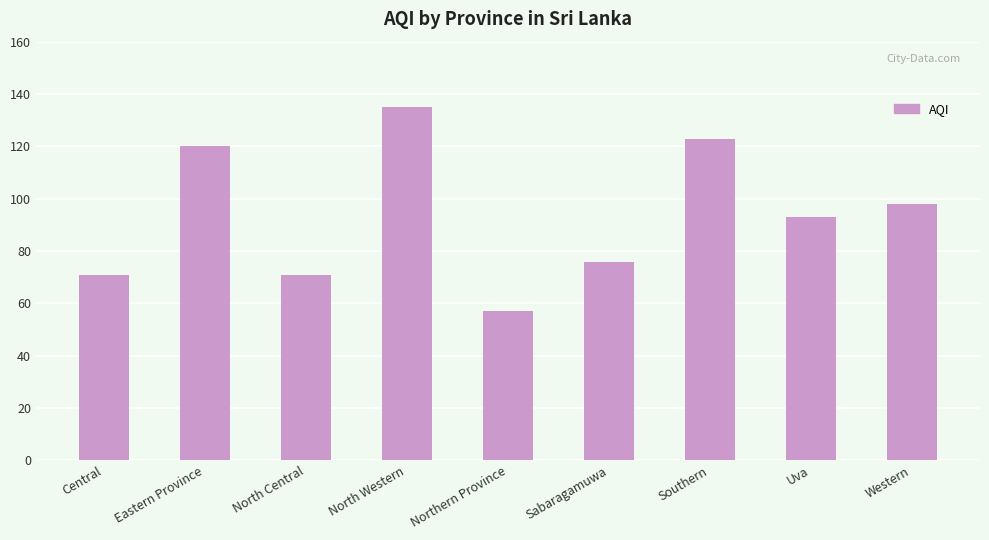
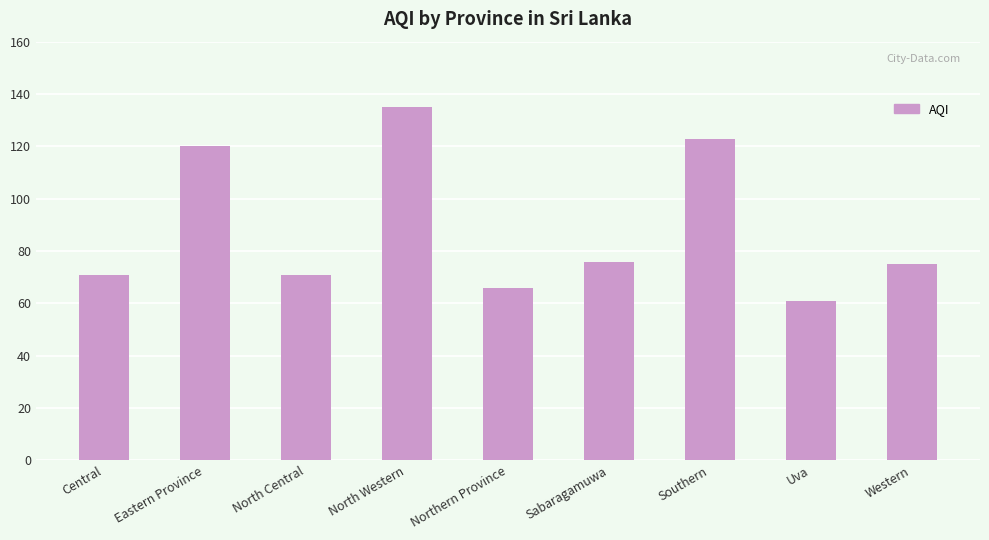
  {
    "Central": 71,
    "Eastern Province": 120,
    "North Central": 71,
    "North Western": 135,
-   "Northern Province": 57,
+   "Northern Province": 66,
    "Sabaragamuwa": 76,
    "Southern": 123,
-   "Uva": 93,
-   "Western": 98
+   "Uva": 61,
+   "Western": 75
  }
